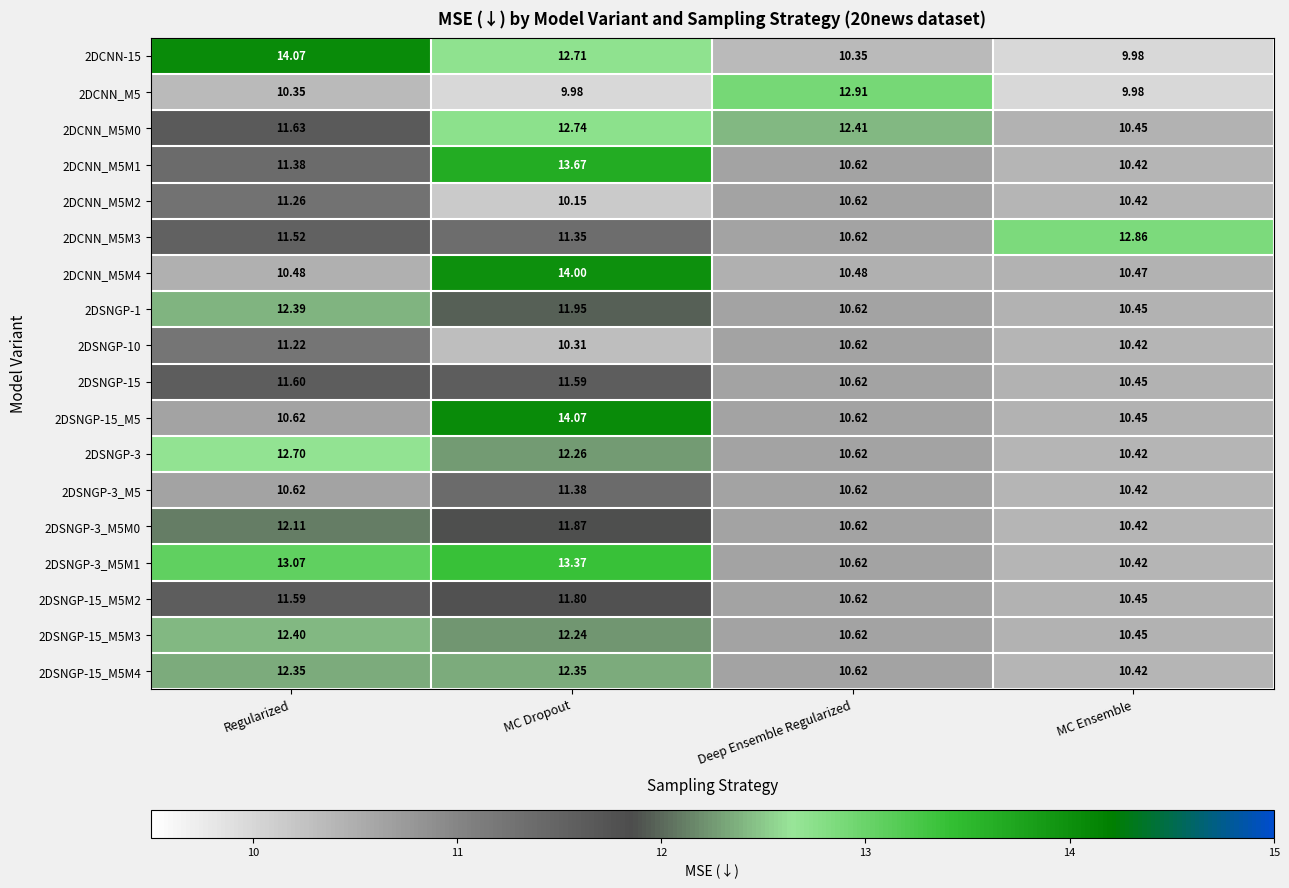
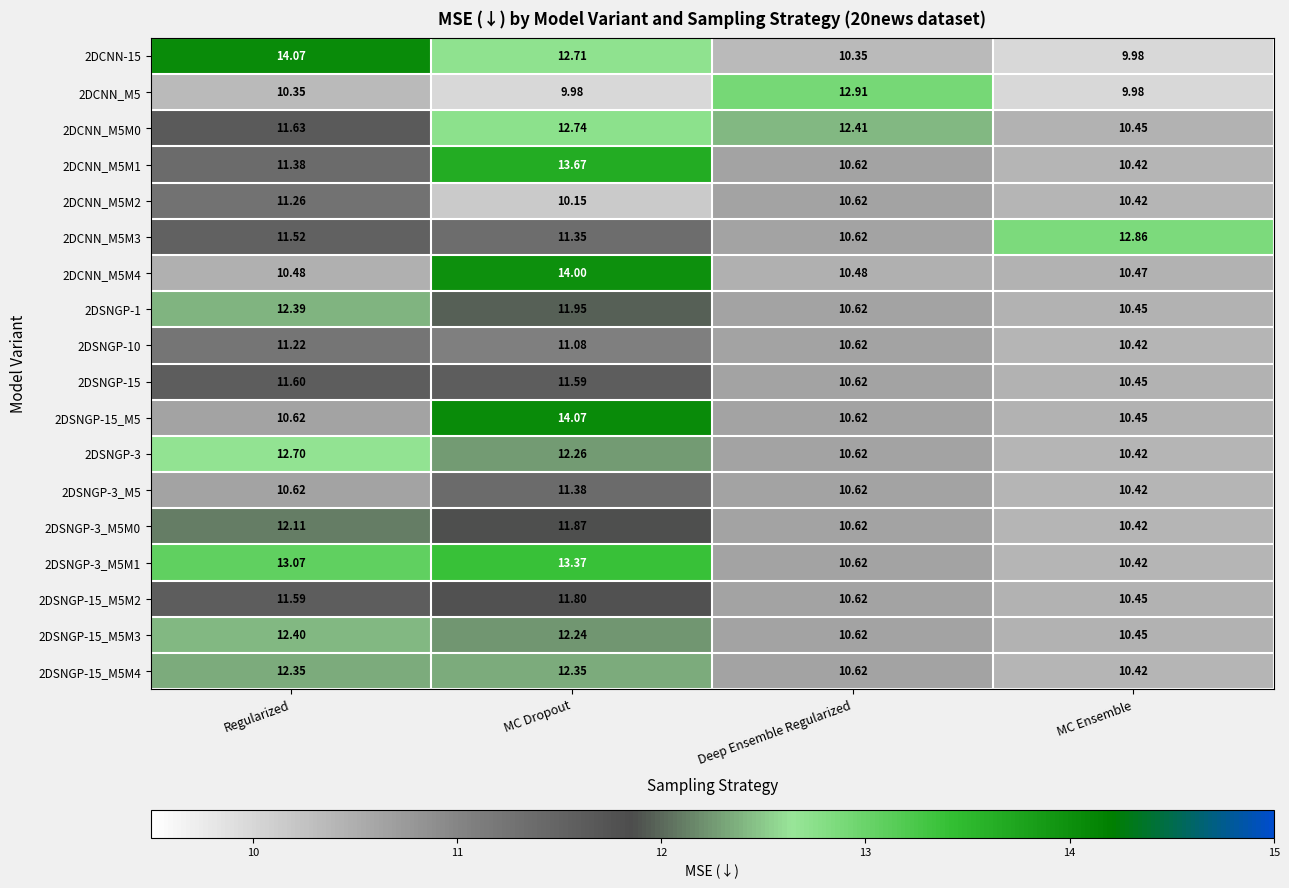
  {
    "2DCNN-15": {
      "Regularized": 14.07,
      "MC Dropout": 12.71,
      "Deep Ensemble Regularized": 10.35,
      "MC Ensemble": 9.98
    },
    "2DCNN_M5": {
      "Regularized": 10.35,
      "MC Dropout": 9.98,
      "Deep Ensemble Regularized": 12.91,
      "MC Ensemble": 9.98
    },
    "2DCNN_M5M0": {
      "Regularized": 11.63,
      "MC Dropout": 12.74,
      "Deep Ensemble Regularized": 12.41,
      "MC Ensemble": 10.45
    },
    "2DCNN_M5M1": {
      "Regularized": 11.38,
      "MC Dropout": 13.67,
      "Deep Ensemble Regularized": 10.62,
      "MC Ensemble": 10.42
    },
    "2DCNN_M5M2": {
      "Regularized": 11.26,
      "MC Dropout": 10.15,
      "Deep Ensemble Regularized": 10.62,
      "MC Ensemble": 10.42
    },
    "2DCNN_M5M3": {
      "Regularized": 11.52,
      "MC Dropout": 11.35,
      "Deep Ensemble Regularized": 10.62,
      "MC Ensemble": 12.86
    },
    "2DCNN_M5M4": {
      "Regularized": 10.48,
      "MC Dropout": 14.00,
      "Deep Ensemble Regularized": 10.48,
      "MC Ensemble": 10.47
    },
    "2DSNGP-1": {
      "Regularized": 12.39,
      "MC Dropout": 11.95,
      "Deep Ensemble Regularized": 10.62,
      "MC Ensemble": 10.45
    },
    "2DSNGP-10": {
      "Regularized": 11.22,
-     "MC Dropout": 10.31,
+     "MC Dropout": 11.08,
      "Deep Ensemble Regularized": 10.62,
      "MC Ensemble": 10.42
    },
    "2DSNGP-15": {
      "Regularized": 11.60,
      "MC Dropout": 11.59,
      "Deep Ensemble Regularized": 10.62,
      "MC Ensemble": 10.45
    },
    "2DSNGP-15_M5": {
      "Regularized": 10.62,
      "MC Dropout": 14.07,
      "Deep Ensemble Regularized": 10.62,
      "MC Ensemble": 10.45
    },
    "2DSNGP-3": {
      "Regularized": 12.70,
      "MC Dropout": 12.26,
      "Deep Ensemble Regularized": 10.62,
      "MC Ensemble": 10.42
    },
    "2DSNGP-3_M5": {
      "Regularized": 10.62,
      "MC Dropout": 11.38,
      "Deep Ensemble Regularized": 10.62,
      "MC Ensemble": 10.42
    },
    "2DSNGP-3_M5M0": {
      "Regularized": 12.11,
      "MC Dropout": 11.87,
      "Deep Ensemble Regularized": 10.62,
      "MC Ensemble": 10.42
    },
    "2DSNGP-3_M5M1": {
      "Regularized": 13.07,
      "MC Dropout": 13.37,
      "Deep Ensemble Regularized": 10.62,
      "MC Ensemble": 10.42
    },
    "2DSNGP-15_M5M2": {
      "Regularized": 11.59,
      "MC Dropout": 11.80,
      "Deep Ensemble Regularized": 10.62,
      "MC Ensemble": 10.45
    },
    "2DSNGP-15_M5M3": {
      "Regularized": 12.40,
      "MC Dropout": 12.24,
      "Deep Ensemble Regularized": 10.62,
      "MC Ensemble": 10.45
    },
    "2DSNGP-15_M5M4": {
      "Regularized": 12.35,
      "MC Dropout": 12.35,
      "Deep Ensemble Regularized": 10.62,
      "MC Ensemble": 10.42
    }
  }
